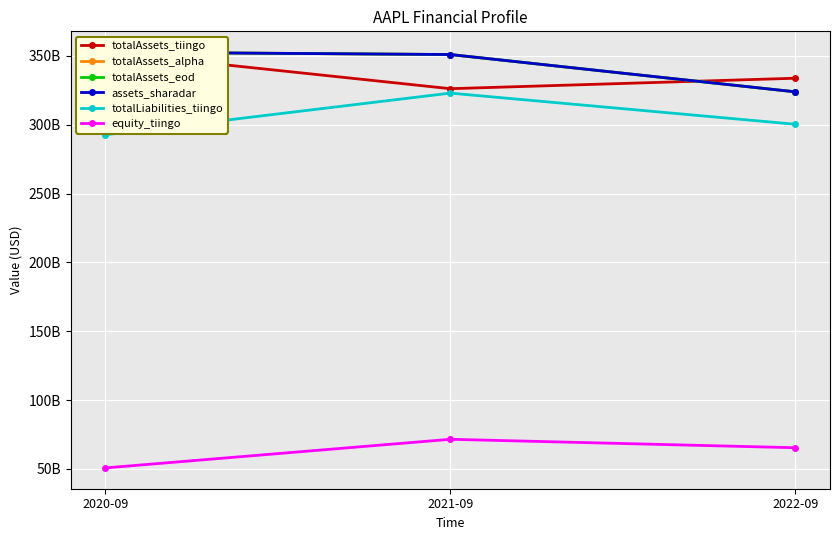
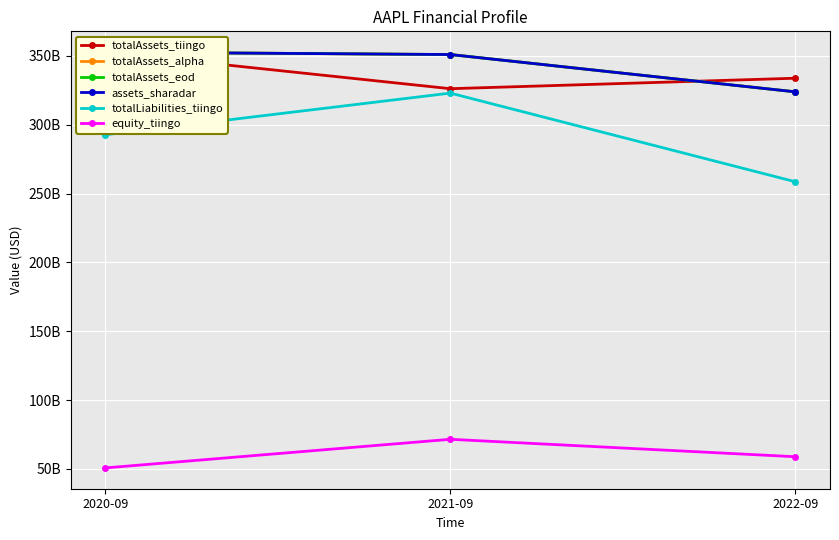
  {
    "totalAssets_tiingo": {
      "2021-09": 326000000000,
      "2022-09": 334000000000
    },
    "assets_sharadar": {
      "2021-09": 351000000000,
      "2022-09": 324000000000
    },
    "totalLiabilities_tiingo": {
      "2020-09": 293000000000,
      "2021-09": 323000000000,
-     "2022-09": 300000000000
+     "2022-09": 259000000000
    },
    "equity_tiingo": {
      "2020-09": 51000000000,
      "2021-09": 71000000000,
-     "2022-09": 65000000000
+     "2022-09": 59000000000
    }
  }
